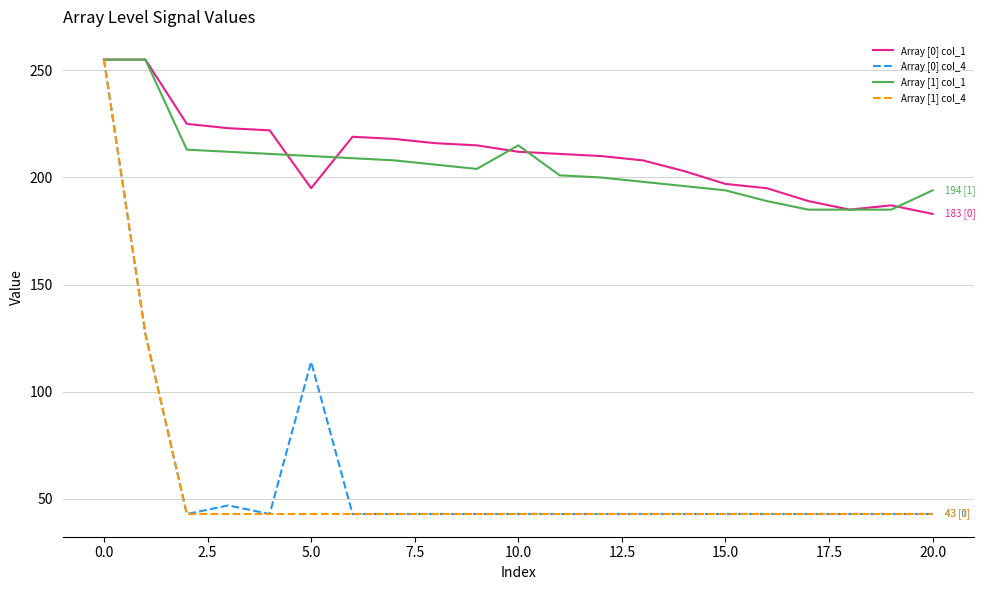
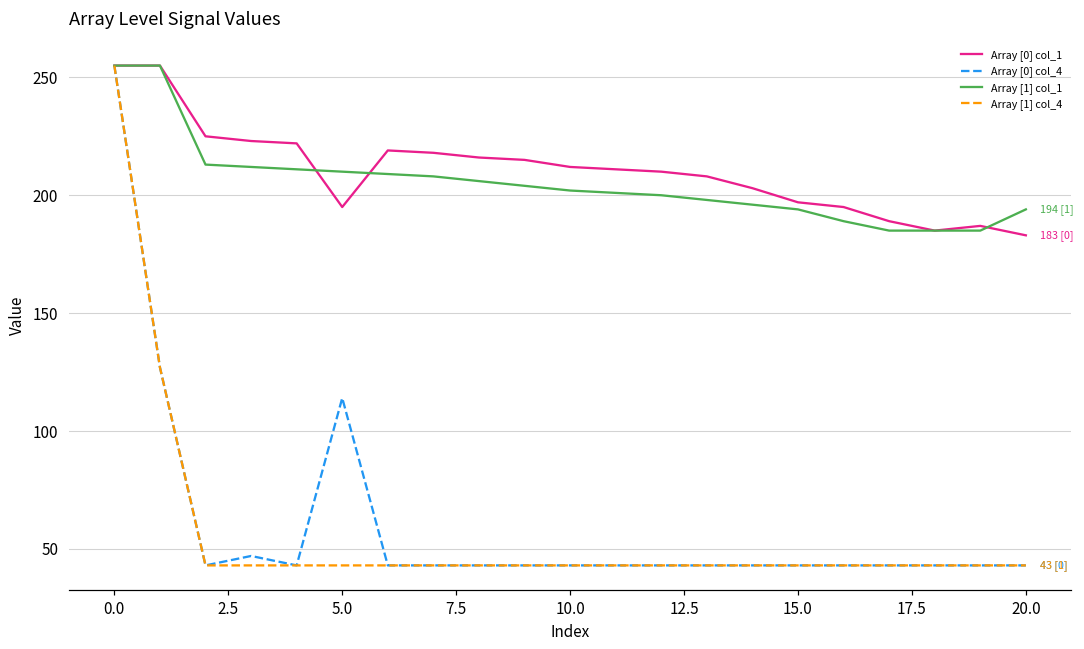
  {
    "Array [0] col_1": {
      "20.0": 183
    },
    "Array [0] col_4": {
      "5.0": 114
    },
    "Array [1] col_1": {
      "5.0": 210,
-     "10.0": 215,
+     "10.0": 202,
      "15.0": 194
    },
    "Array [1] col_4": {
      "5.0": 43
    }
  }
